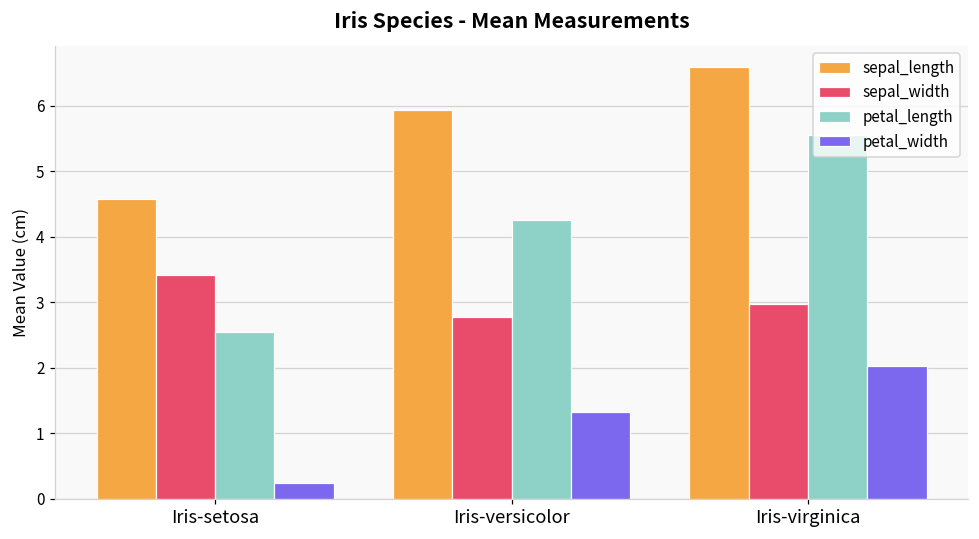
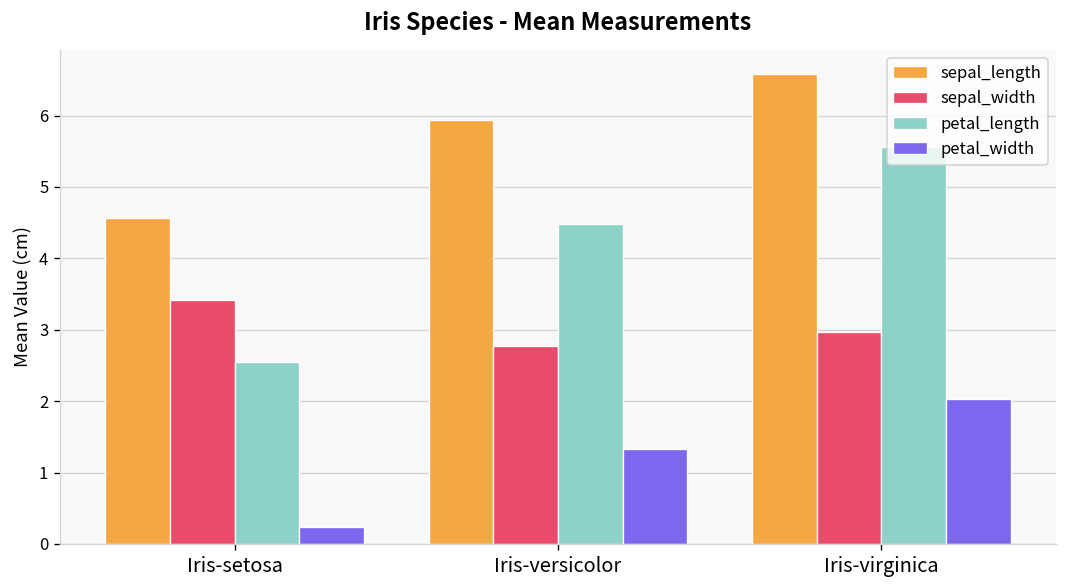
  {
    "sepal_length": {
      "Iris-setosa": 4.6,
      "Iris-versicolor": 5.9,
      "Iris-virginica": 6.6
    },
    "sepal_width": {
      "Iris-setosa": 3.4,
      "Iris-versicolor": 2.8,
      "Iris-virginica": 3.0
    },
    "petal_length": {
      "Iris-setosa": 2.5,
-     "Iris-versicolor": 4.3
+     "Iris-versicolor": 4.5
    },
    "petal_width": {
      "Iris-setosa": 0.2,
      "Iris-versicolor": 1.3,
      "Iris-virginica": 2.0
    }
  }
